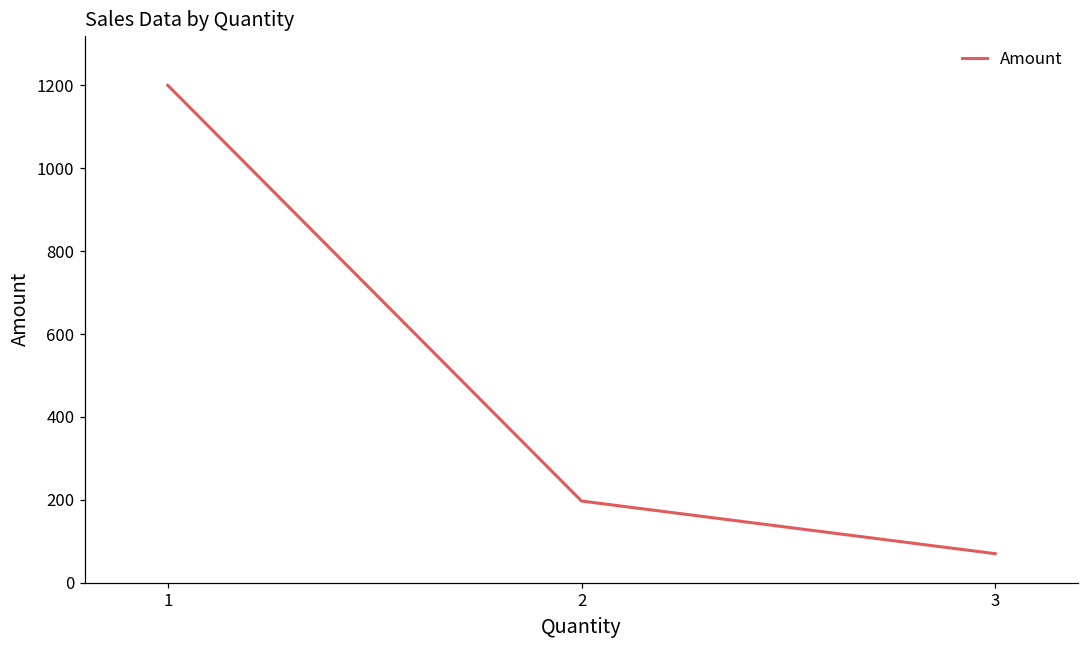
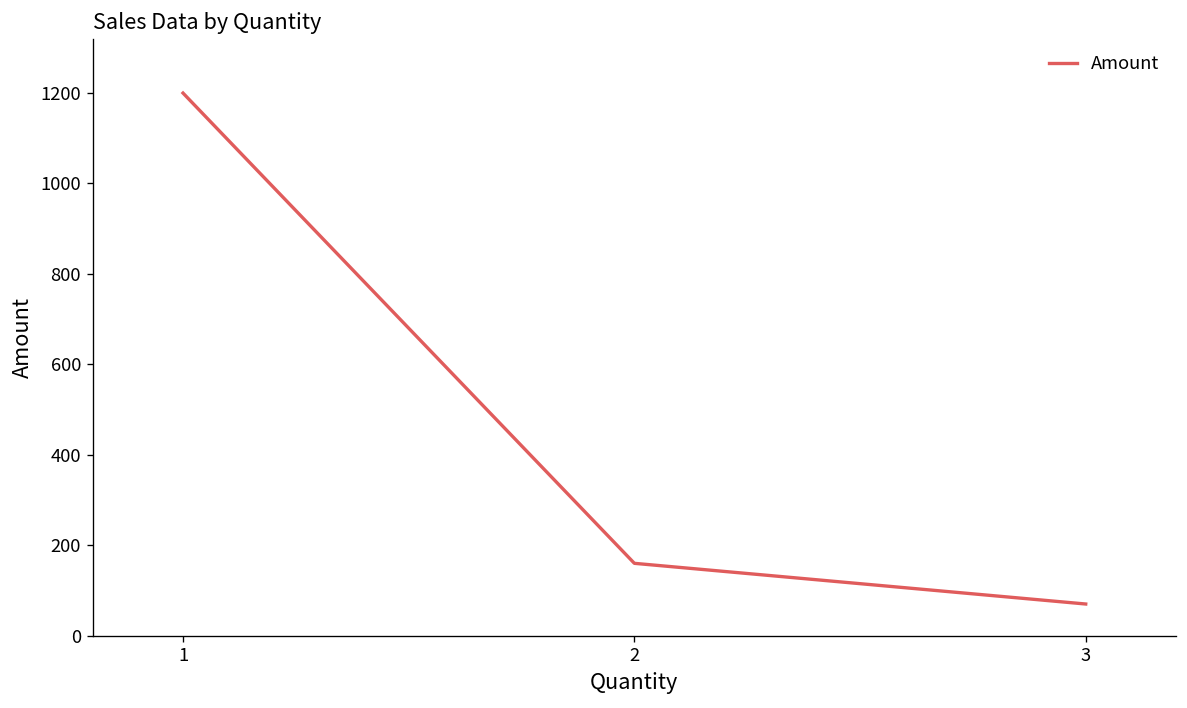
  {
    "1": 1200,
-   "2": 200,
+   "2": 160,
    "3": 70
  }
